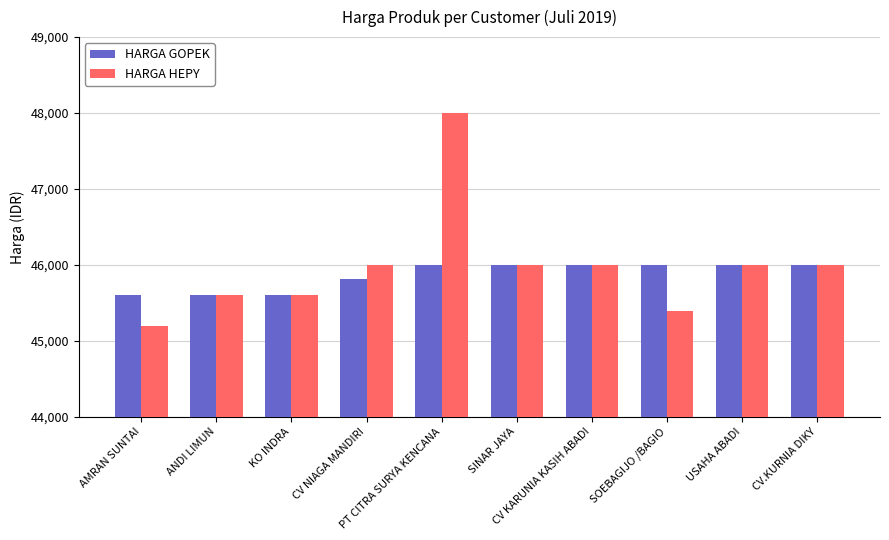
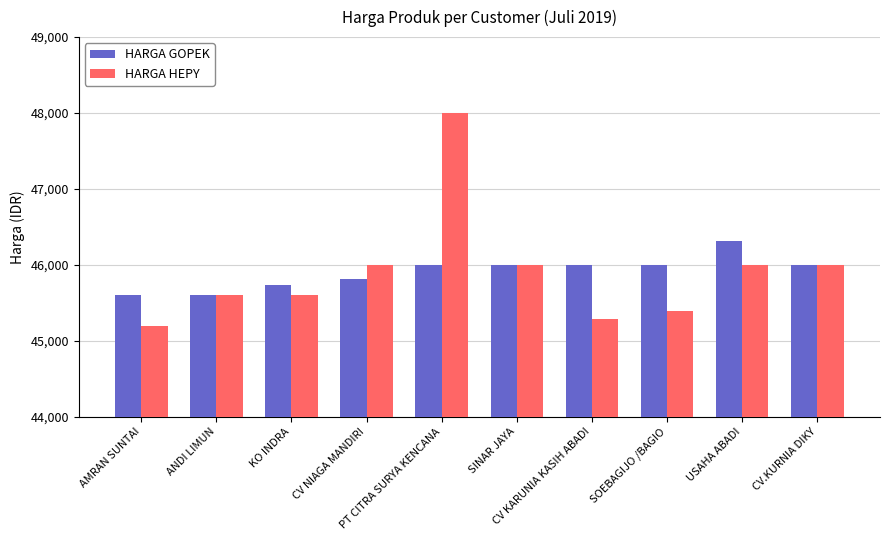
  {
    "HARGA GOPEK": {
      "AMRAN SUNTAI": "45,600",
      "ANDI LIMUN": "45,600",
-     "KO INDRA": "45,600",
+     "KO INDRA": "45,700",
      "CV NIAGA MANDIRI": "45,800",
      "PT CITRA SURYA KENCANA": "46,000",
      "SINAR JAYA": "46,000",
      "CV KARUNIA KASIH ABADI": "46,000",
      "SOEBAGIJO /BAGIO": "46,000",
-     "USAHA ABADI": "46,000",
+     "USAHA ABADI": "46,300",
      "CV.KURNIA DIKY": "46,000"
    },
    "HARGA HEPY": {
      "AMRAN SUNTAI": "45,200",
      "ANDI LIMUN": "45,600",
      "KO INDRA": "45,600",
      "CV NIAGA MANDIRI": "46,000",
      "PT CITRA SURYA KENCANA": "48,000",
      "SINAR JAYA": "46,000",
-     "CV KARUNIA KASIH ABADI": "46,000",
+     "CV KARUNIA KASIH ABADI": "45,300",
      "SOEBAGIJO /BAGIO": "45,400",
      "USAHA ABADI": "46,000",
      "CV.KURNIA DIKY": "46,000"
    }
  }
